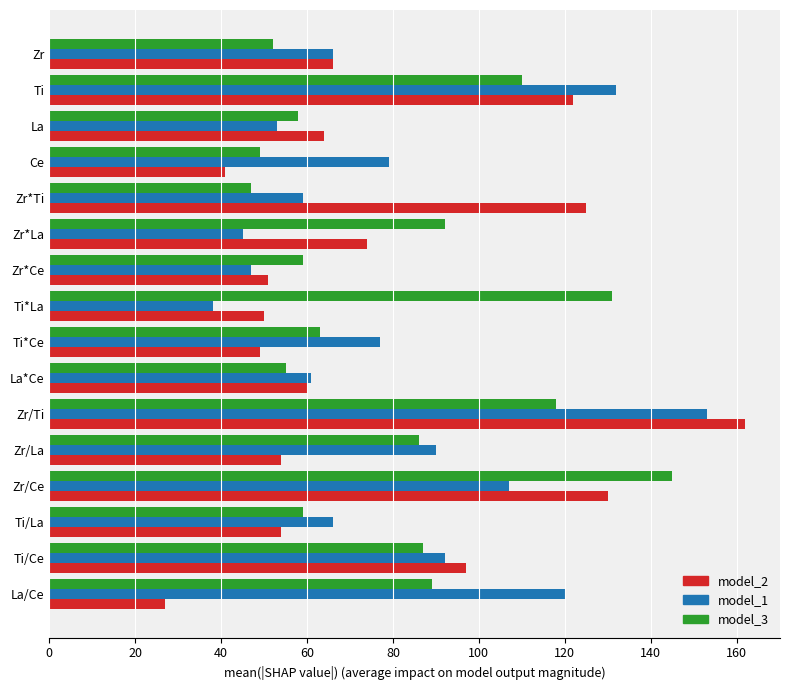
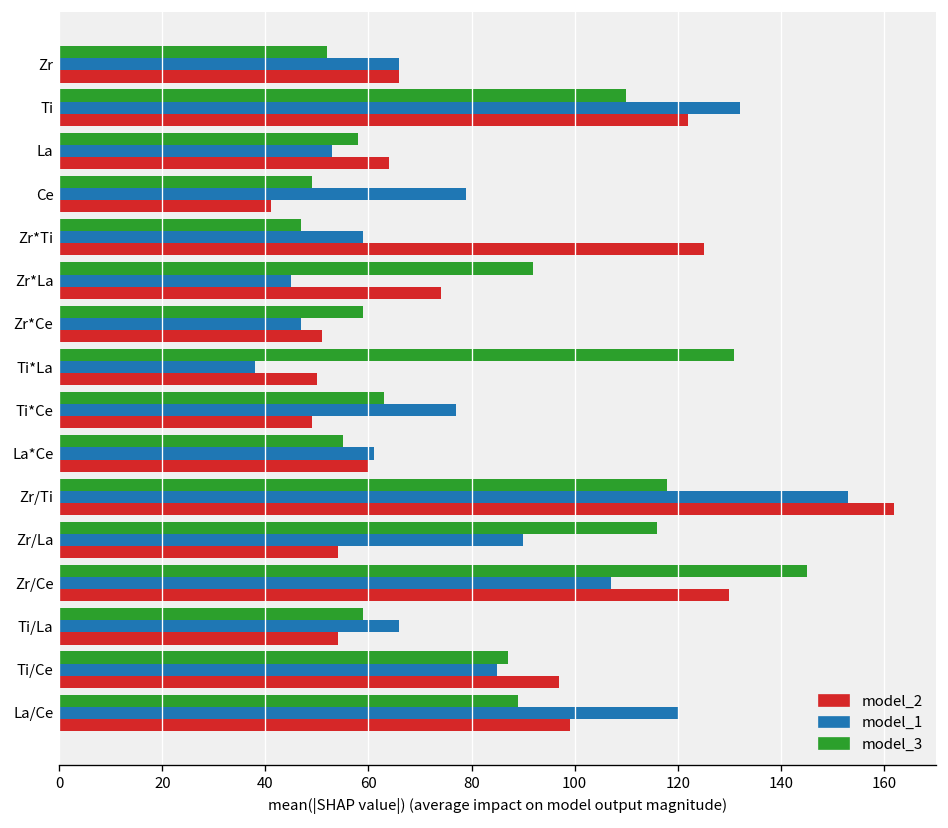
  {
    "model_2": {
      "Zr": 66,
      "Ti": 122,
      "La": 64,
      "Ce": 41,
      "Zr*Ti": 125,
      "Zr*La": 74,
      "Zr*Ce": 51,
      "Ti*La": 50,
      "Ti*Ce": 49,
      "La*Ce": 60,
      "Zr/Ti": 162,
      "Zr/La": 54,
      "Zr/Ce": 130,
      "Ti/La": 54,
      "Ti/Ce": 97,
-     "La/Ce": 27
+     "La/Ce": 99
    },
    "model_1": {
      "Zr": 66,
      "Ti": 132,
      "La": 53,
      "Ce": 79,
      "Zr*Ti": 59,
      "Zr*La": 45,
      "Zr*Ce": 47,
      "Ti*La": 38,
      "Ti*Ce": 77,
      "La*Ce": 61,
      "Zr/Ti": 153,
      "Zr/La": 90,
      "Zr/Ce": 107,
      "Ti/La": 66,
-     "Ti/Ce": 92,
+     "Ti/Ce": 85,
      "La/Ce": 120
    },
    "model_3": {
      "Zr": 52,
      "Ti": 110,
      "La": 58,
      "Ce": 49,
      "Zr*Ti": 47,
      "Zr*La": 92,
      "Zr*Ce": 59,
      "Ti*La": 131,
      "Ti*Ce": 63,
      "La*Ce": 55,
      "Zr/Ti": 118,
-     "Zr/La": 86,
+     "Zr/La": 116,
      "Zr/Ce": 145,
      "Ti/La": 59,
      "Ti/Ce": 87,
      "La/Ce": 89
    }
  }
